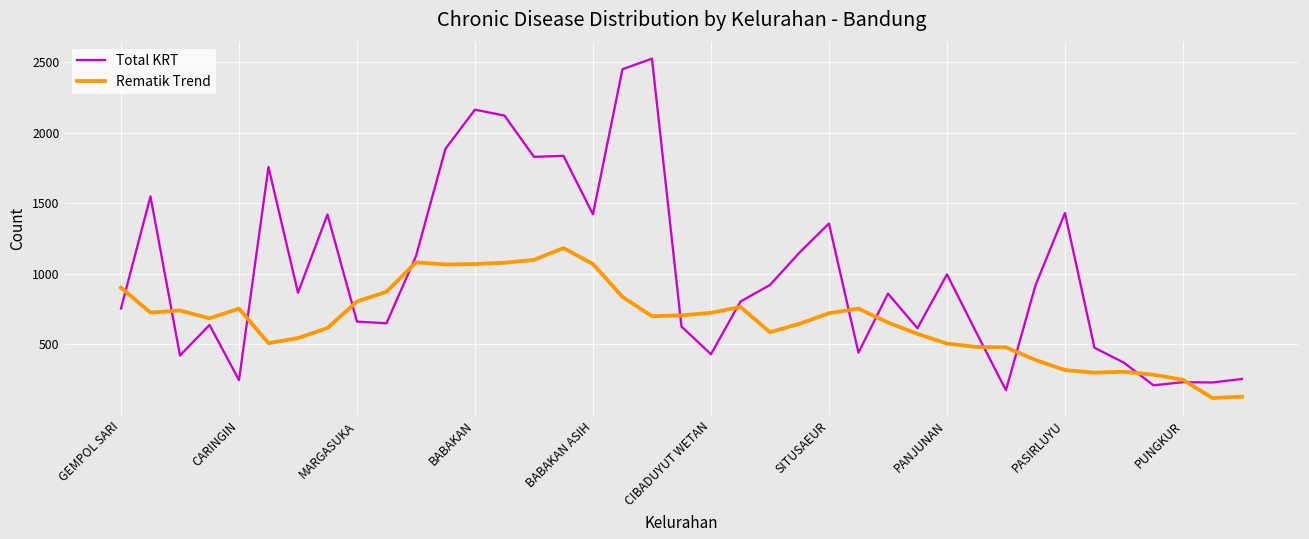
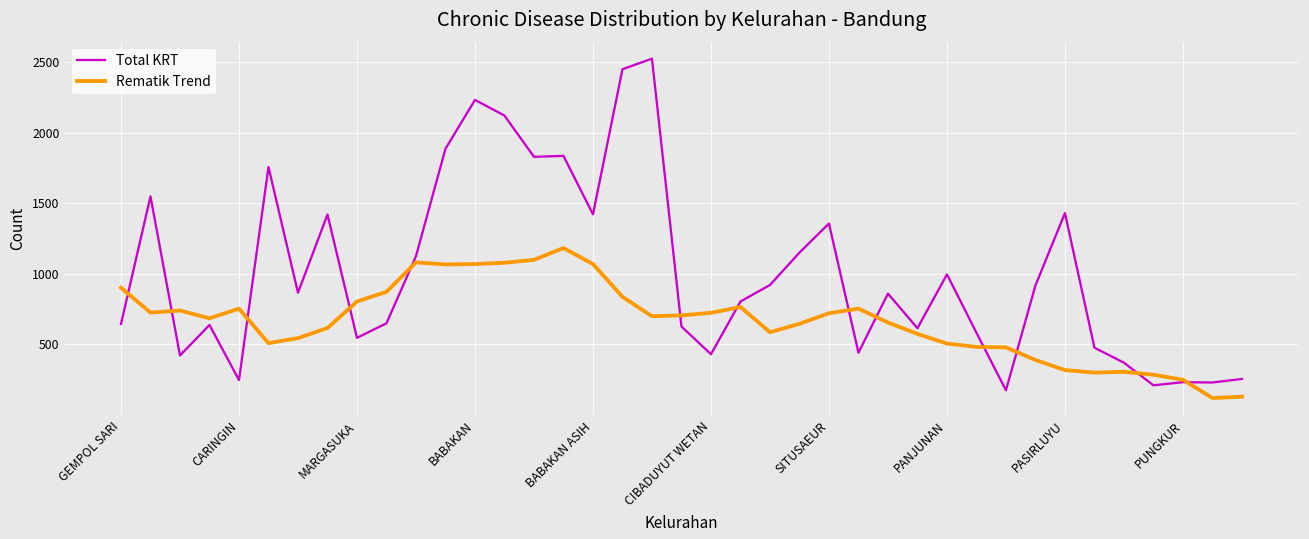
  {
    "Total KRT": {
-     "GEMPOL SARI": 750,
+     "GEMPOL SARI": 650,
      "CARINGIN": 250,
-     "MARGASUKA": 660,
-     "BABAKAN": 2160,
+     "MARGASUKA": 550,
+     "BABAKAN": 2230,
      "BABAKAN ASIH": 1420,
      "CIBADUYUT WETAN": 430,
      "SITUSAEUR": 1360,
      "PANJUNAN": 1000,
      "PASIRLUYU": 1430
    },
    "Rematik Trend": {
      "GEMPOL SARI": 900,
      "CARINGIN": 750,
      "MARGASUKA": 800,
      "BABAKAN": 1070,
      "BABAKAN ASIH": 1070,
      "CIBADUYUT WETAN": 720,
      "SITUSAEUR": 720,
      "PANJUNAN": 510,
      "PASIRLUYU": 320
    }
  }
